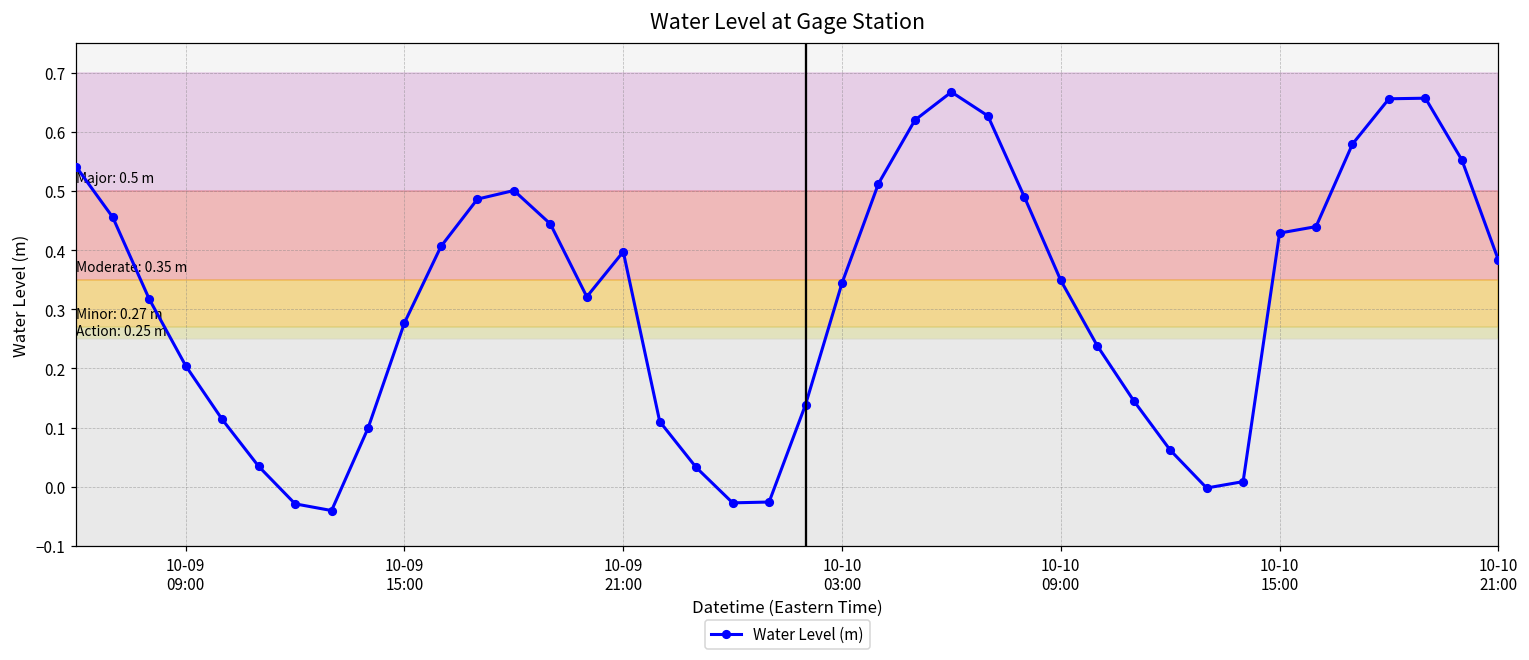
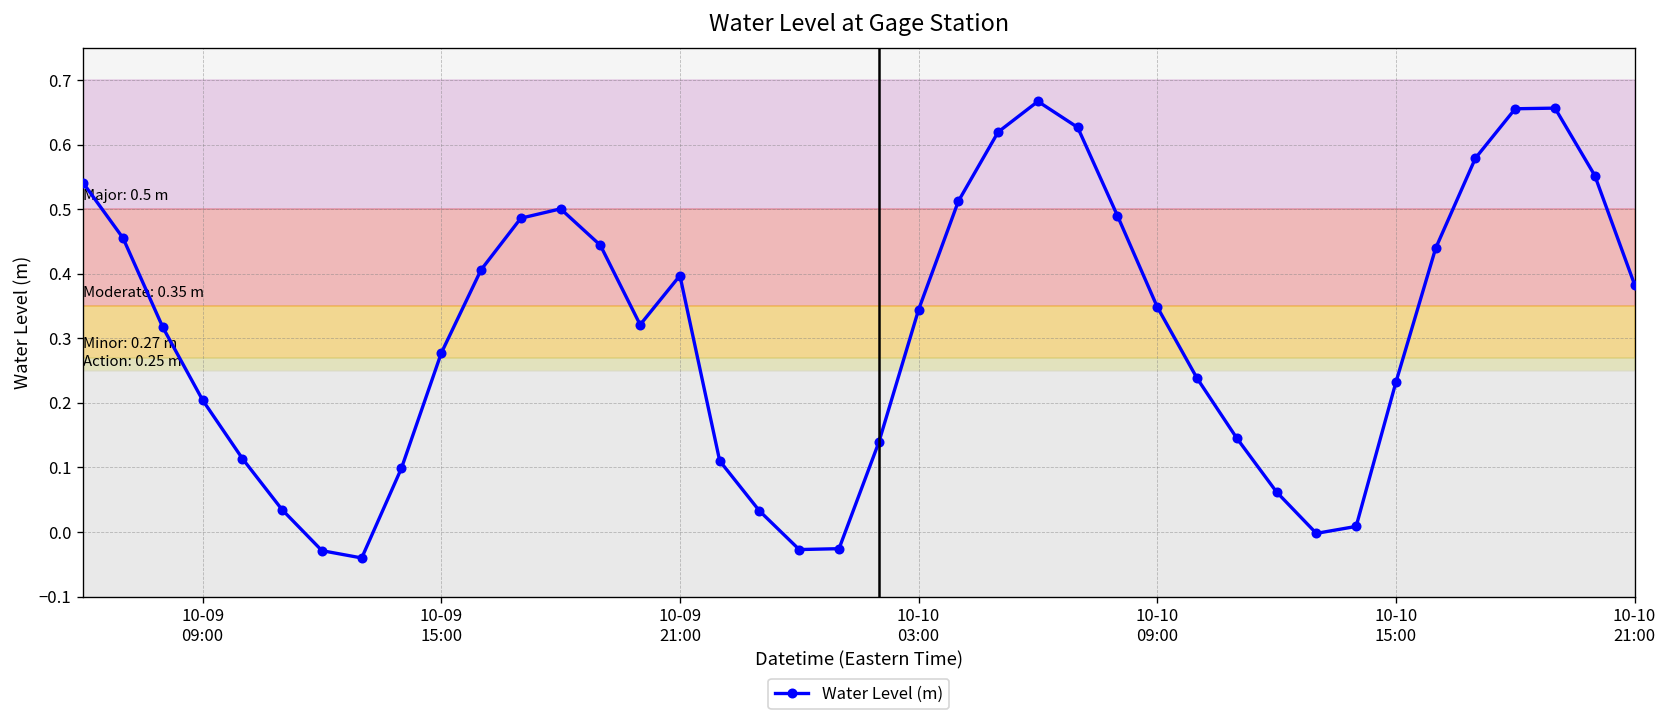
  {
    "10-09 09:00": 0.20,
    "10-09 15:00": 0.28,
    "10-09 21:00": 0.40,
    "10-10 03:00": 0.34,
    "10-10 09:00": 0.35,
-   "10-10 15:00": 0.43,
+   "10-10 15:00": 0.23,
    "10-10 21:00": 0.38
  }
